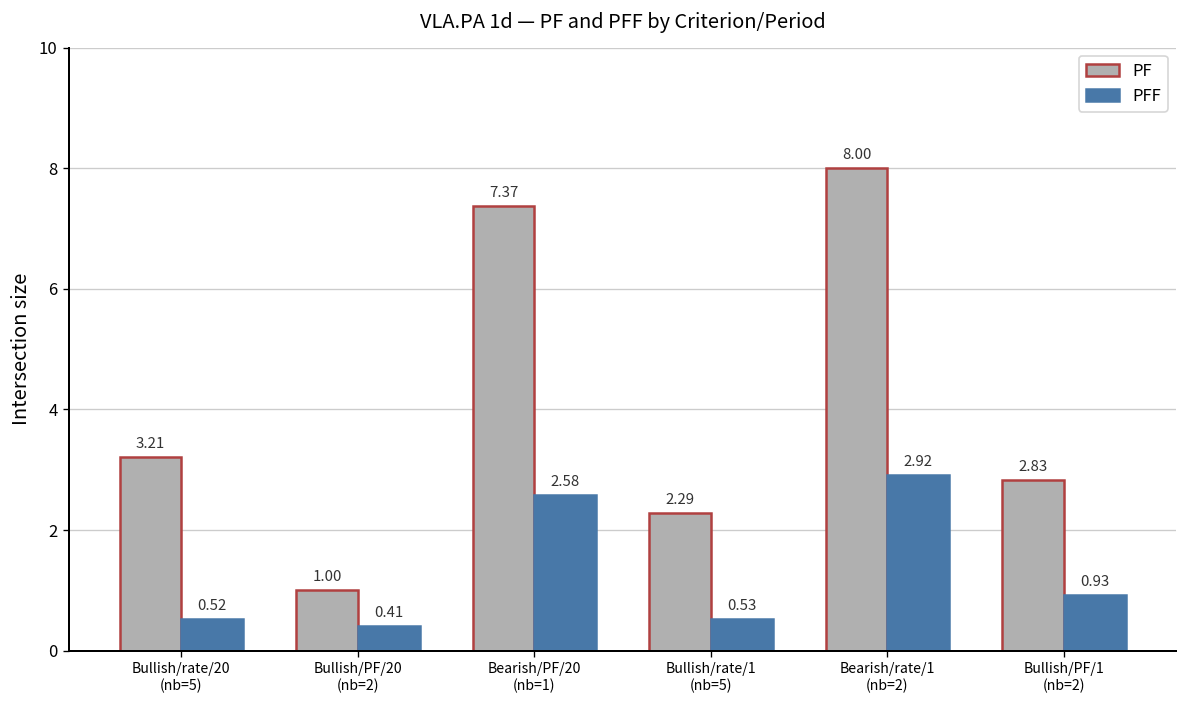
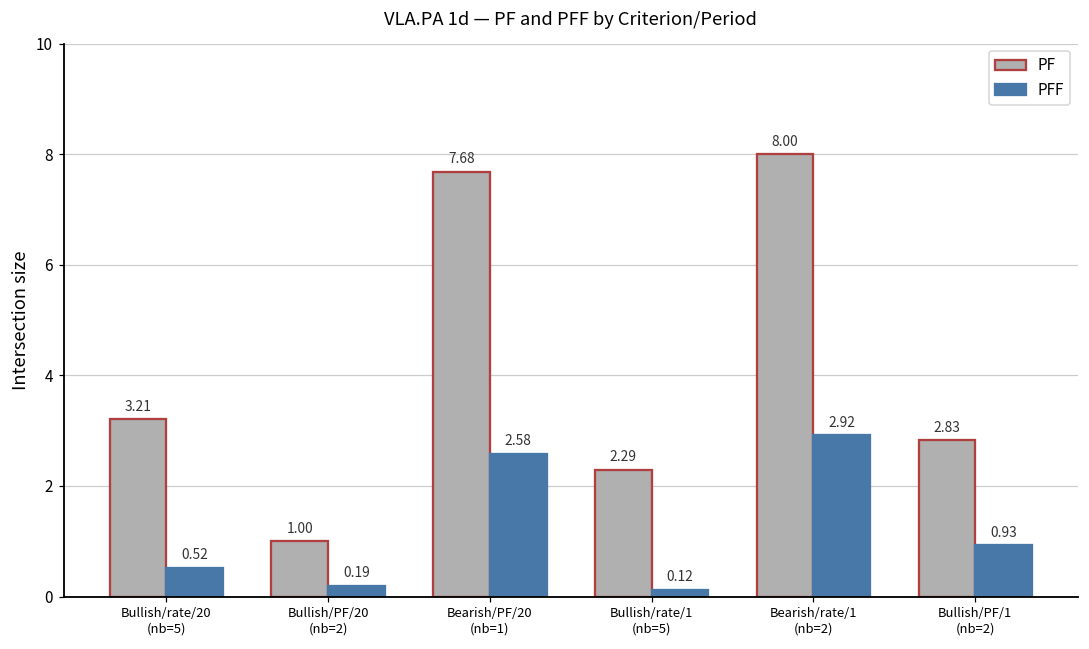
  {
    "PF": {
      "Bullish/rate/20 (nb=5)": 3.21,
      "Bullish/PF/20 (nb=2)": 1.00,
-     "Bearish/PF/20 (nb=1)": 7.37,
+     "Bearish/PF/20 (nb=1)": 7.68,
      "Bullish/rate/1 (nb=5)": 2.29,
      "Bearish/rate/1 (nb=2)": 8.00,
      "Bullish/PF/1 (nb=2)": 2.83
    },
    "PFF": {
      "Bullish/rate/20 (nb=5)": 0.52,
-     "Bullish/PF/20 (nb=2)": 0.41,
+     "Bullish/PF/20 (nb=2)": 0.19,
      "Bearish/PF/20 (nb=1)": 2.58,
-     "Bullish/rate/1 (nb=5)": 0.53,
+     "Bullish/rate/1 (nb=5)": 0.12,
      "Bearish/rate/1 (nb=2)": 2.92,
      "Bullish/PF/1 (nb=2)": 0.93
    }
  }
